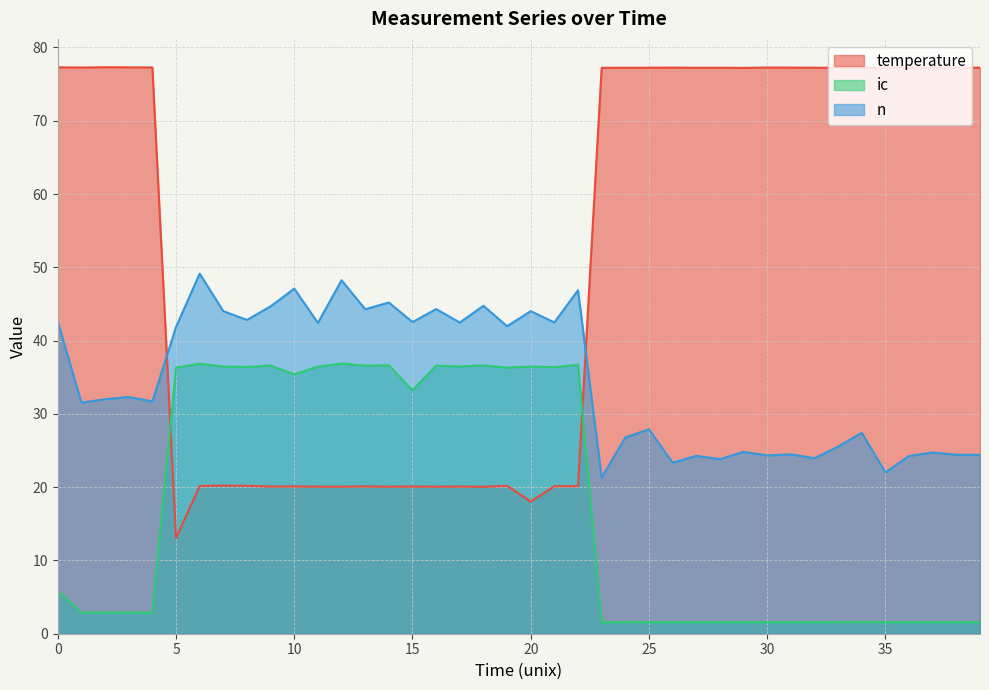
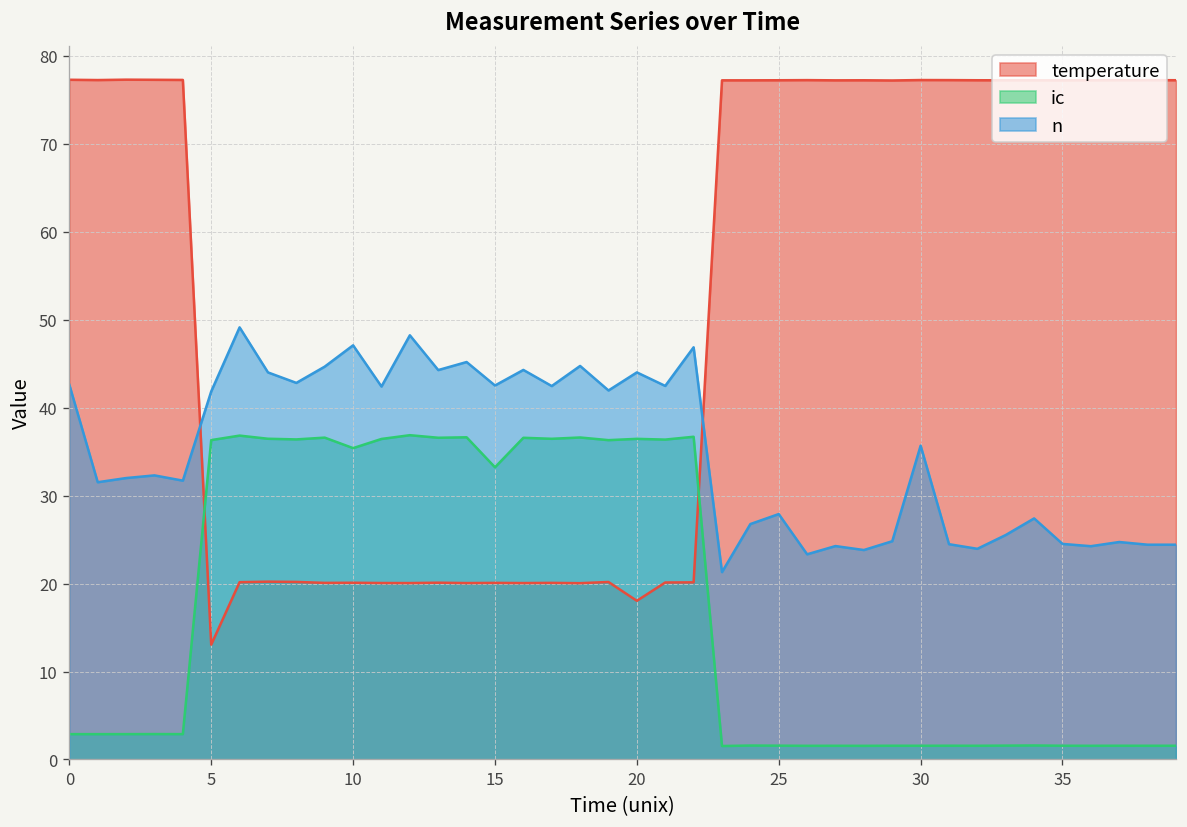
  {
    "temperature": {
      "0": 77,
      "5": 13,
      "10": 20,
      "15": 20,
      "20": 18,
      "25": 77,
      "30": 77
    },
    "ic": {
-     "0": 6,
+     "0": 3,
      "5": 36,
      "10": 35,
      "15": 33,
      "20": 36,
      "25": 2,
      "30": 2,
      "35": 2
    },
    "n": {
      "0": 43,
      "5": 42,
      "10": 47,
      "15": 43,
      "20": 44,
      "25": 28,
-     "30": 24,
-     "35": 22
+     "30": 36,
+     "35": 25
    }
  }
